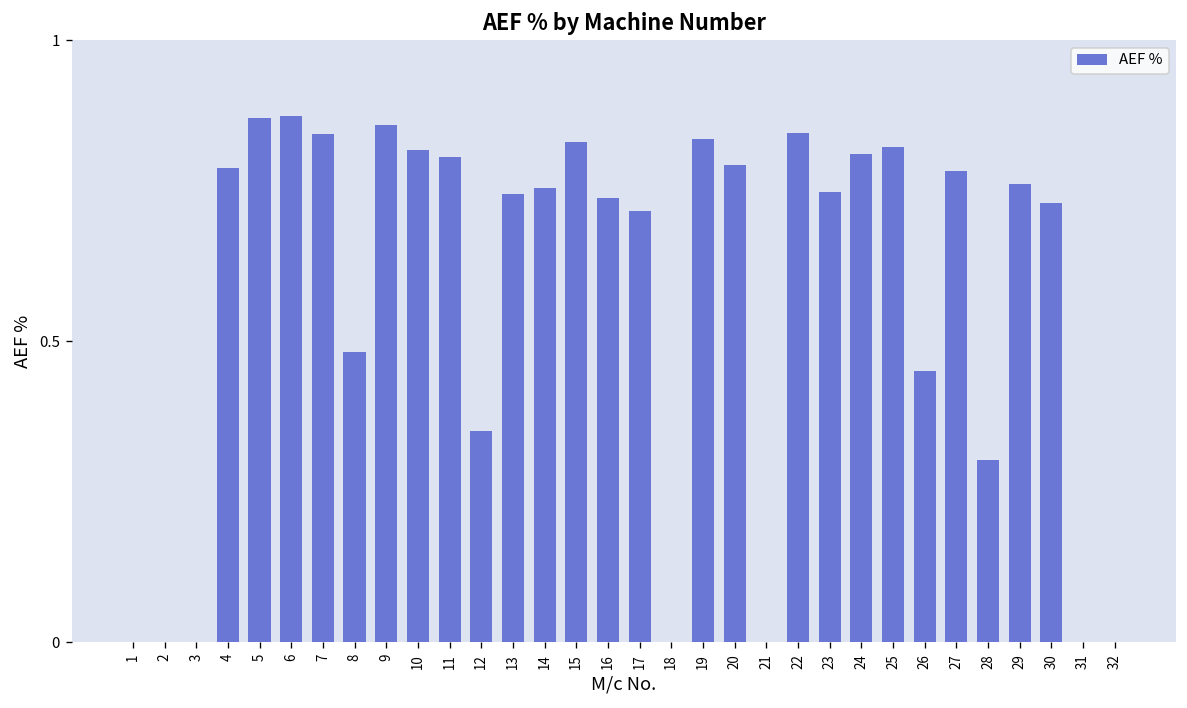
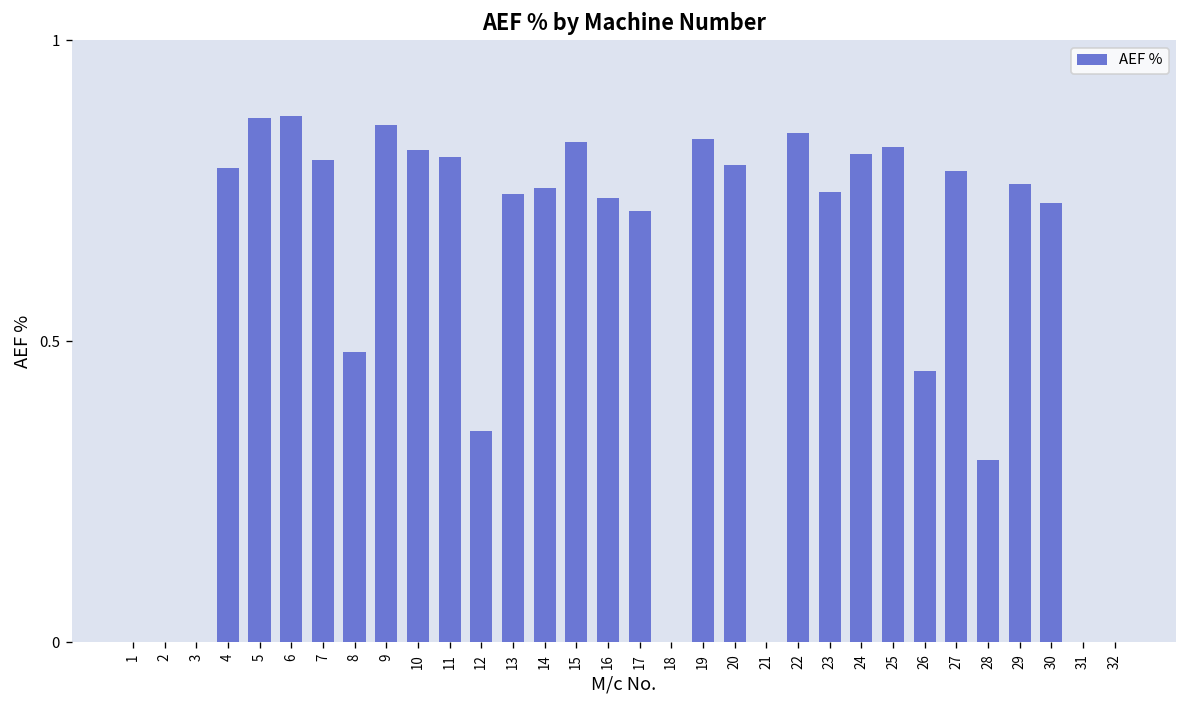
  {
    "4": 0.79,
    "5": 0.87,
    "6": 0.87,
-   "7": 0.84,
+   "7": 0.80,
    "8": 0.48,
    "9": 0.86,
    "10": 0.82,
    "11": 0.81,
    "12": 0.35,
    "13": 0.74,
    "14": 0.75,
    "15": 0.83,
    "16": 0.74,
    "17": 0.72,
    "18": 0.00,
    "19": 0.83,
    "20": 0.79,
    "21": 0.00,
    "22": 0.85,
    "23": 0.75,
    "24": 0.81,
    "25": 0.82,
    "26": 0.45,
    "27": 0.78,
    "28": 0.30,
    "29": 0.76,
    "30": 0.73,
    "31": 0.00,
    "32": 0.00
  }
